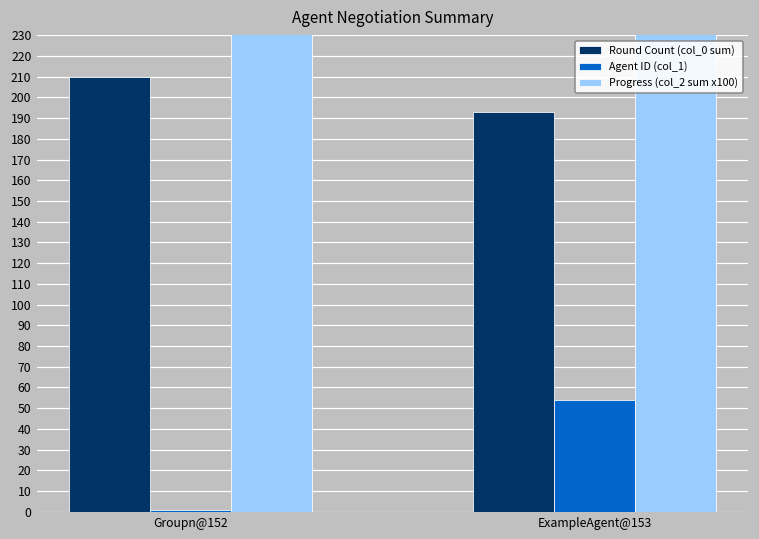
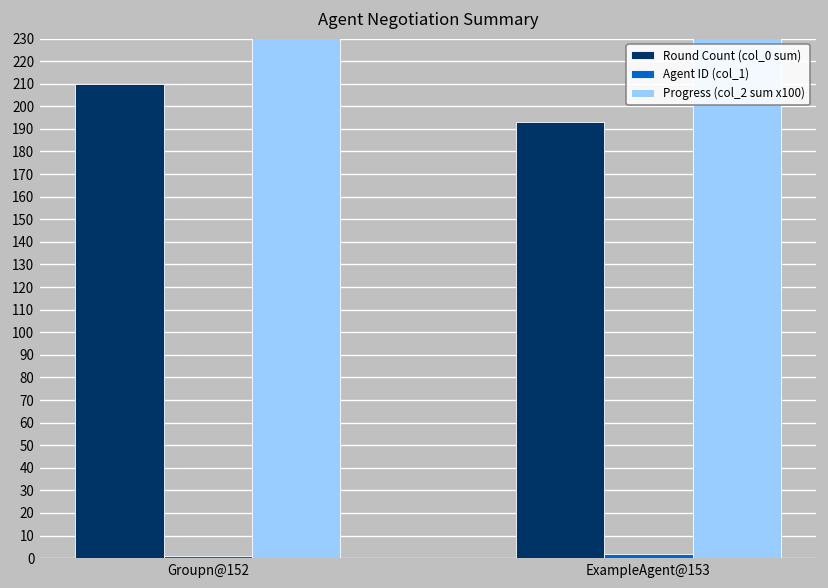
  {
    "Round Count (col_0 sum)": {
      "Groupn@152": 210,
      "ExampleAgent@153": 193
    },
    "Agent ID (col_1)": {
-     "ExampleAgent@153": 54
+     "ExampleAgent@153": 2
    }
  }
